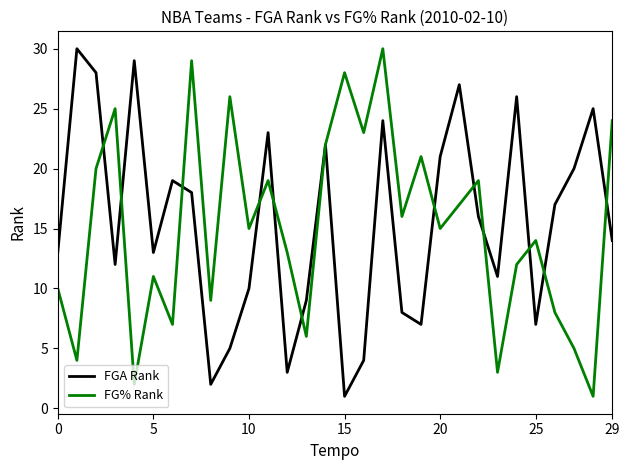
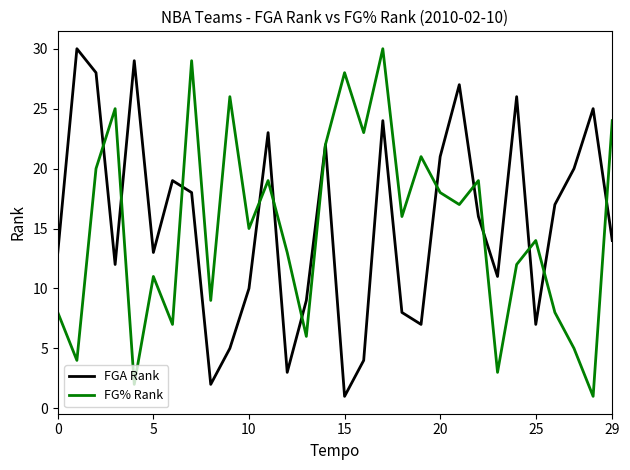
  {
    "FGA Rank": {
      "0": 13,
      "5": 13,
      "10": 10,
      "15": 1,
      "20": 21,
      "25": 7,
      "29": 14
    },
    "FG% Rank": {
-     "0": 10,
+     "0": 8,
      "5": 11,
      "10": 15,
      "15": 28,
-     "20": 15,
+     "20": 18,
      "25": 14,
      "29": 24
    }
  }
